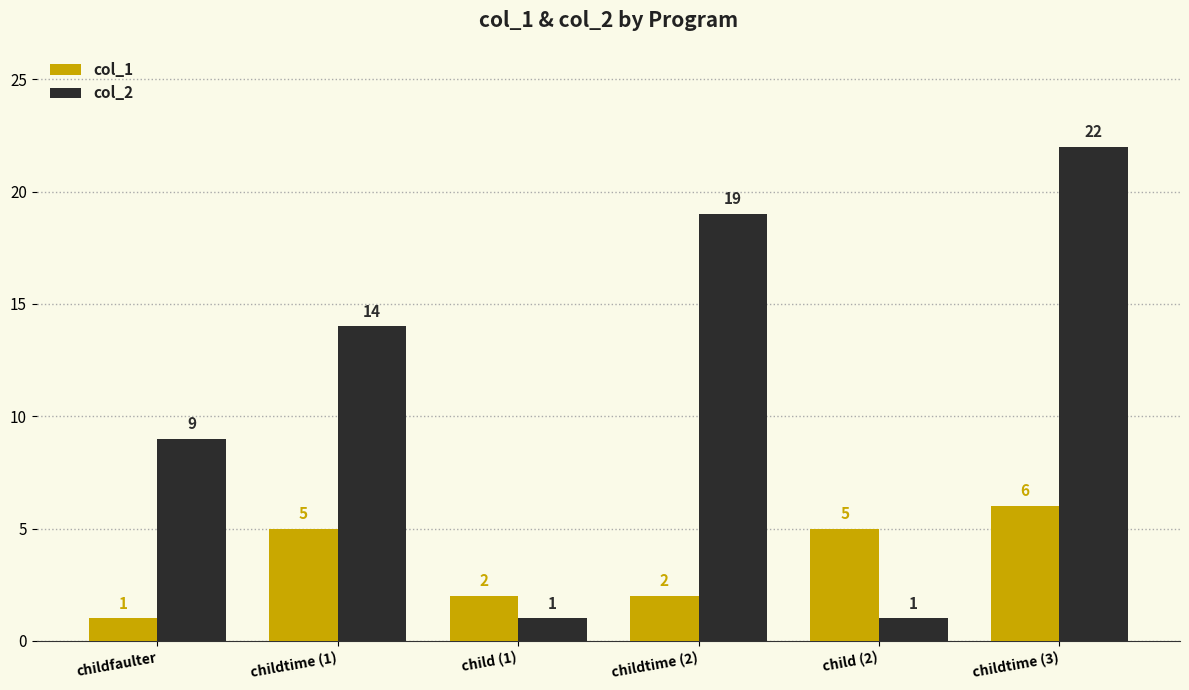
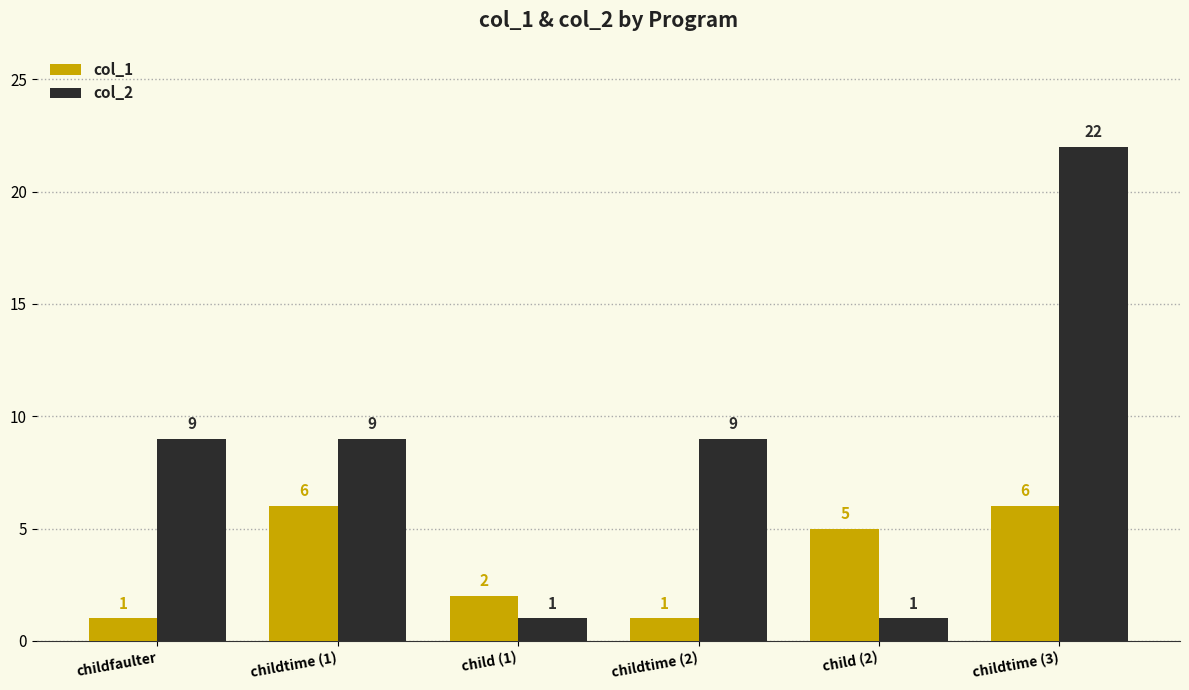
  {
    "col_1": {
      "childfaulter": 1,
-     "childtime (1)": 5,
+     "childtime (1)": 6,
      "child (1)": 2,
-     "childtime (2)": 2,
+     "childtime (2)": 1,
      "child (2)": 5,
      "childtime (3)": 6
    },
    "col_2": {
      "childfaulter": 9,
-     "childtime (1)": 14,
+     "childtime (1)": 9,
      "child (1)": 1,
-     "childtime (2)": 19,
+     "childtime (2)": 9,
      "child (2)": 1,
      "childtime (3)": 22
    }
  }
